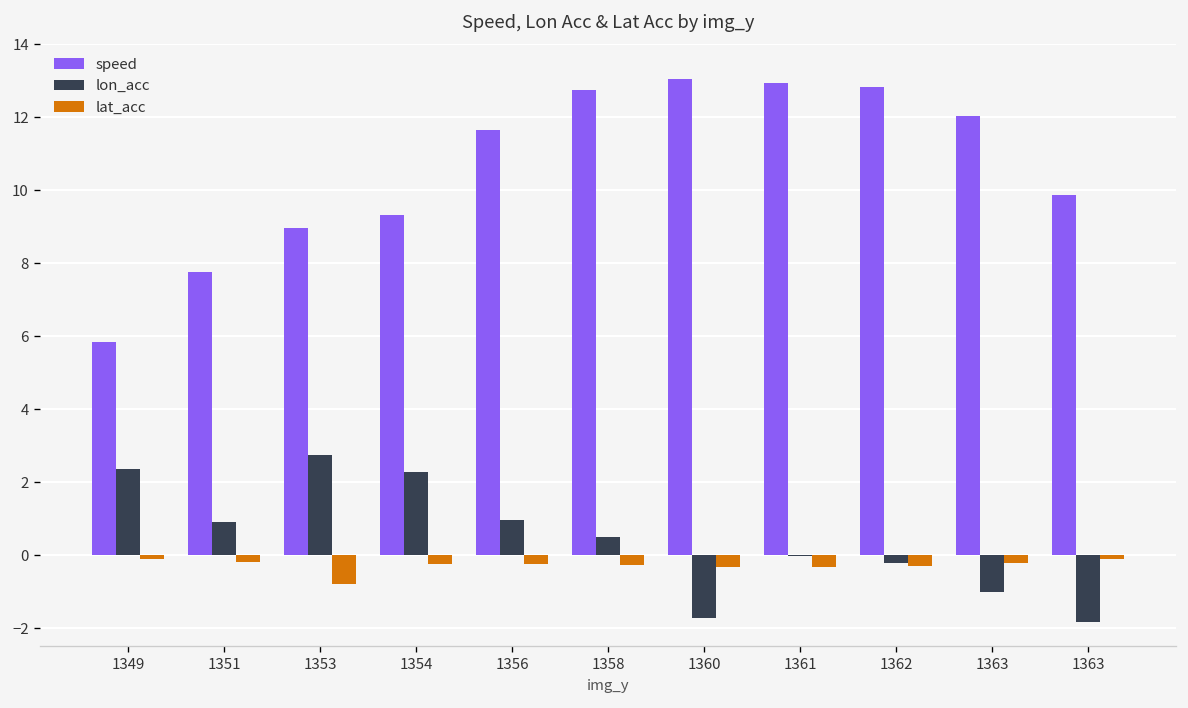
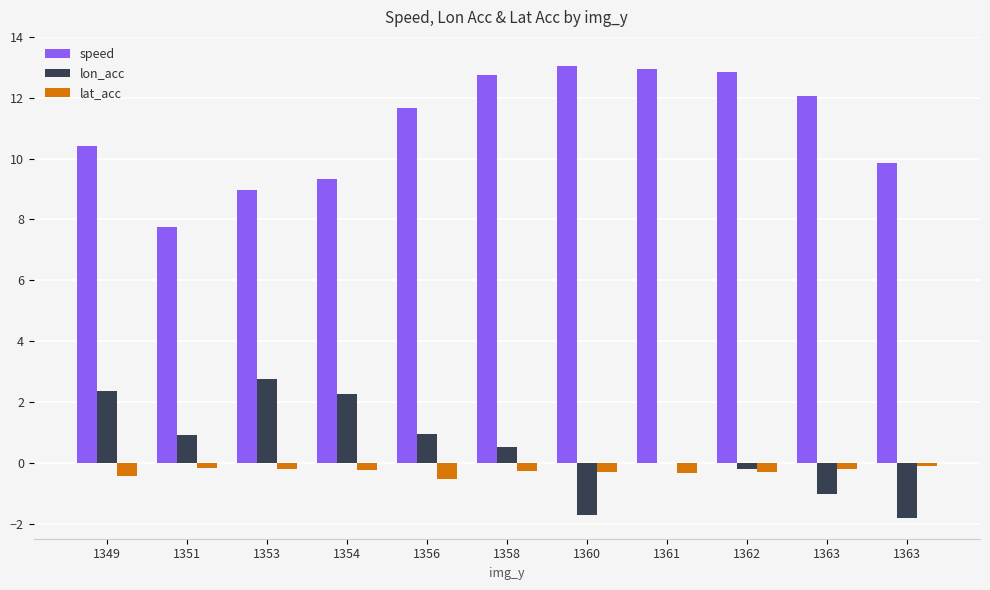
  {
    "speed": {
-     "1349": 5.8,
+     "1349": 10.4,
      "1351": 7.8,
      "1353": 9.0,
      "1354": 9.3,
      "1356": 11.6,
      "1358": 12.8,
      "1360": 13.1,
      "1361": 13.0,
      "1362": 12.8
    },
    "lon_acc": {
      "1349": 2.4,
      "1351": 0.9,
      "1353": 2.7,
      "1354": 2.3,
      "1356": 1.0,
      "1358": 0.5,
      "1360": -1.7,
      "1362": -0.2
    },
    "lat_acc": {
-     "1349": -0.1,
+     "1349": -0.4,
      "1351": -0.2,
-     "1353": -0.8,
+     "1353": -0.2,
      "1354": -0.2,
-     "1356": -0.2,
+     "1356": -0.5,
      "1358": -0.3,
      "1360": -0.3,
      "1361": -0.3,
      "1362": -0.3
    }
  }
